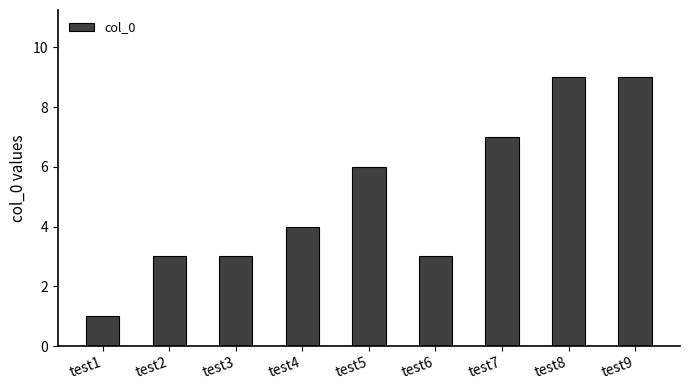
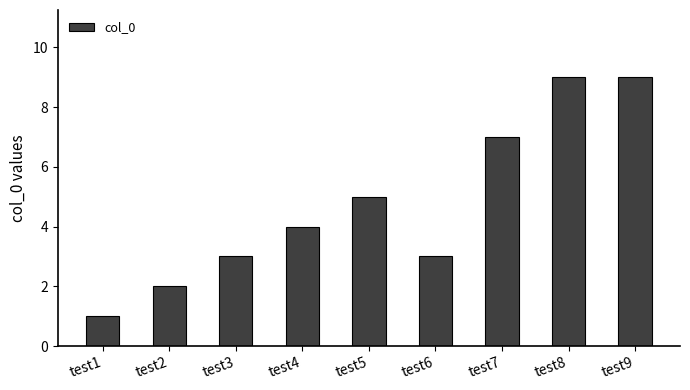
  {
    "test1": 1,
-   "test2": 3,
+   "test2": 2,
    "test3": 3,
    "test4": 4,
-   "test5": 6,
+   "test5": 5,
    "test6": 3,
    "test7": 7,
    "test8": 9,
    "test9": 9
  }
